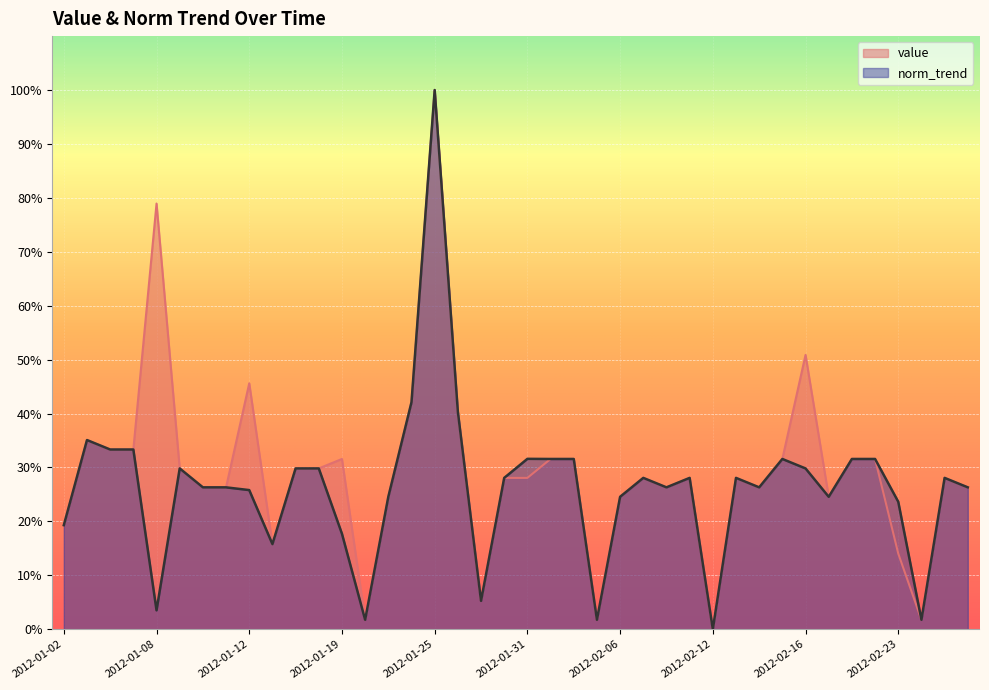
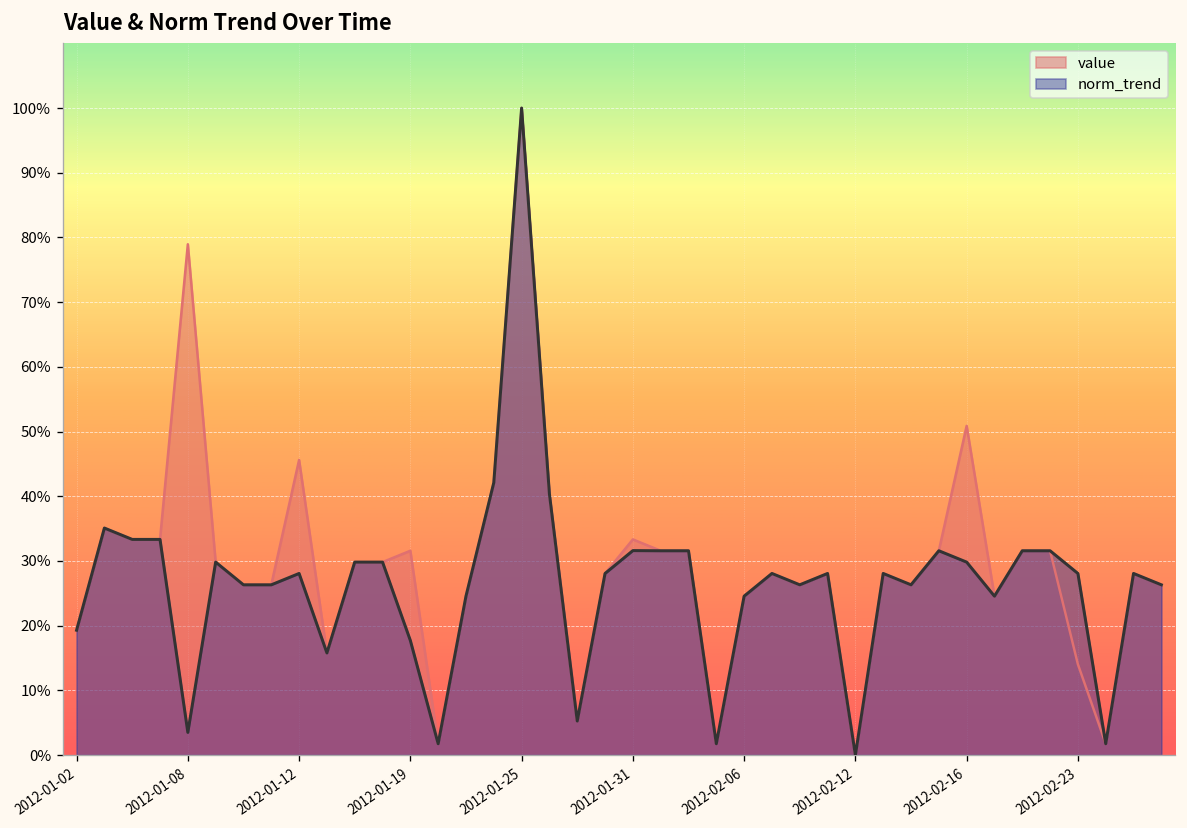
  {
    "value": {
      "2012-01-08": "79%",
      "2012-01-12": "46%",
      "2012-01-19": "32%",
-     "2012-01-31": "28%",
+     "2012-01-31": "33%",
      "2012-02-16": "51%",
      "2012-02-23": "14%"
    },
    "norm_trend": {
      "2012-01-08": "4%",
-     "2012-01-12": "26%",
+     "2012-01-12": "28%",
      "2012-01-19": "18%",
      "2012-01-31": "32%",
      "2012-02-16": "30%",
-     "2012-02-23": "24%"
+     "2012-02-23": "28%"
    }
  }
